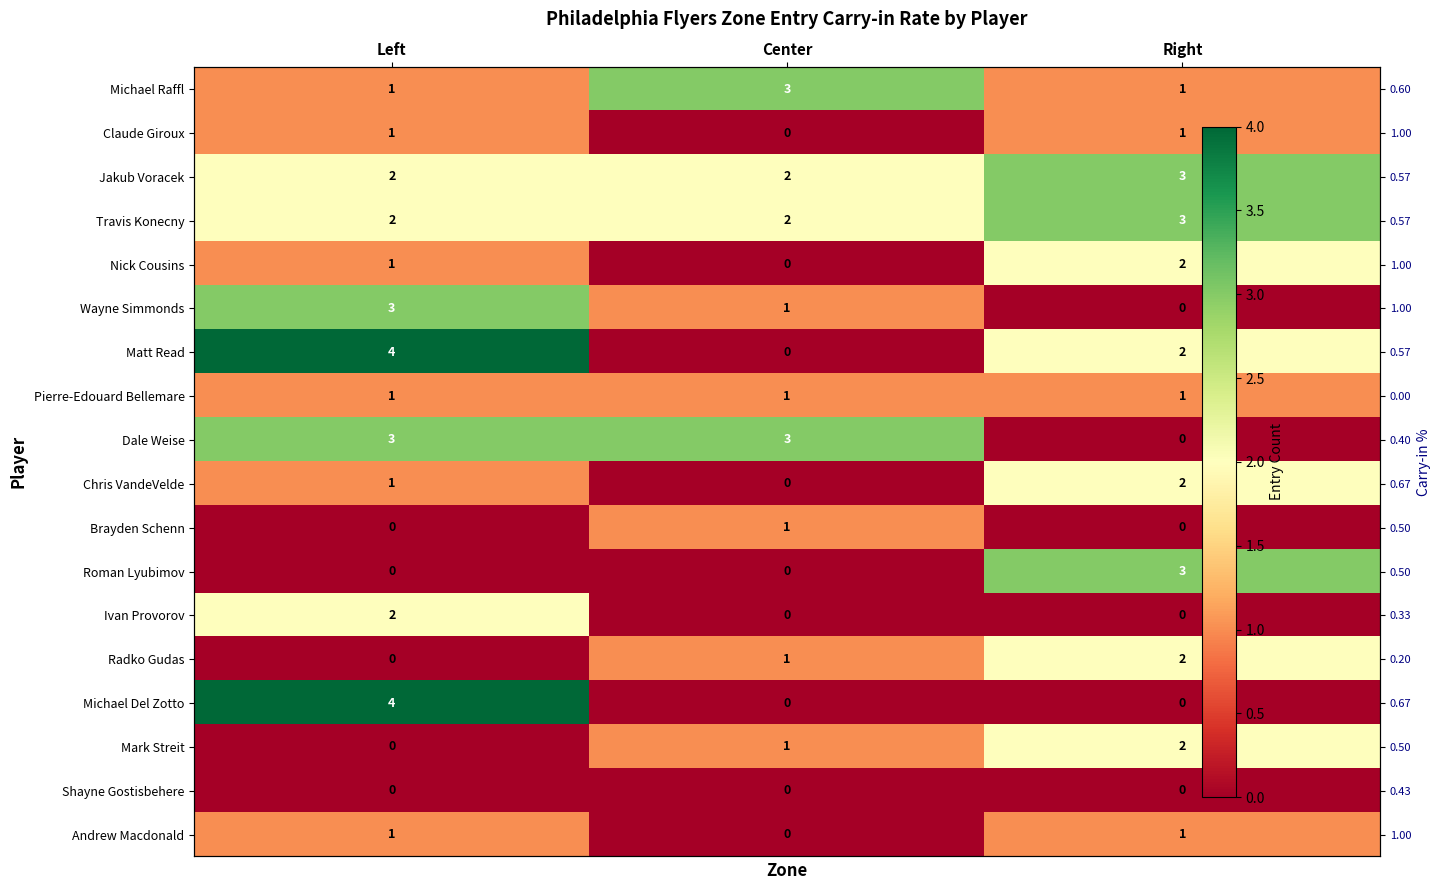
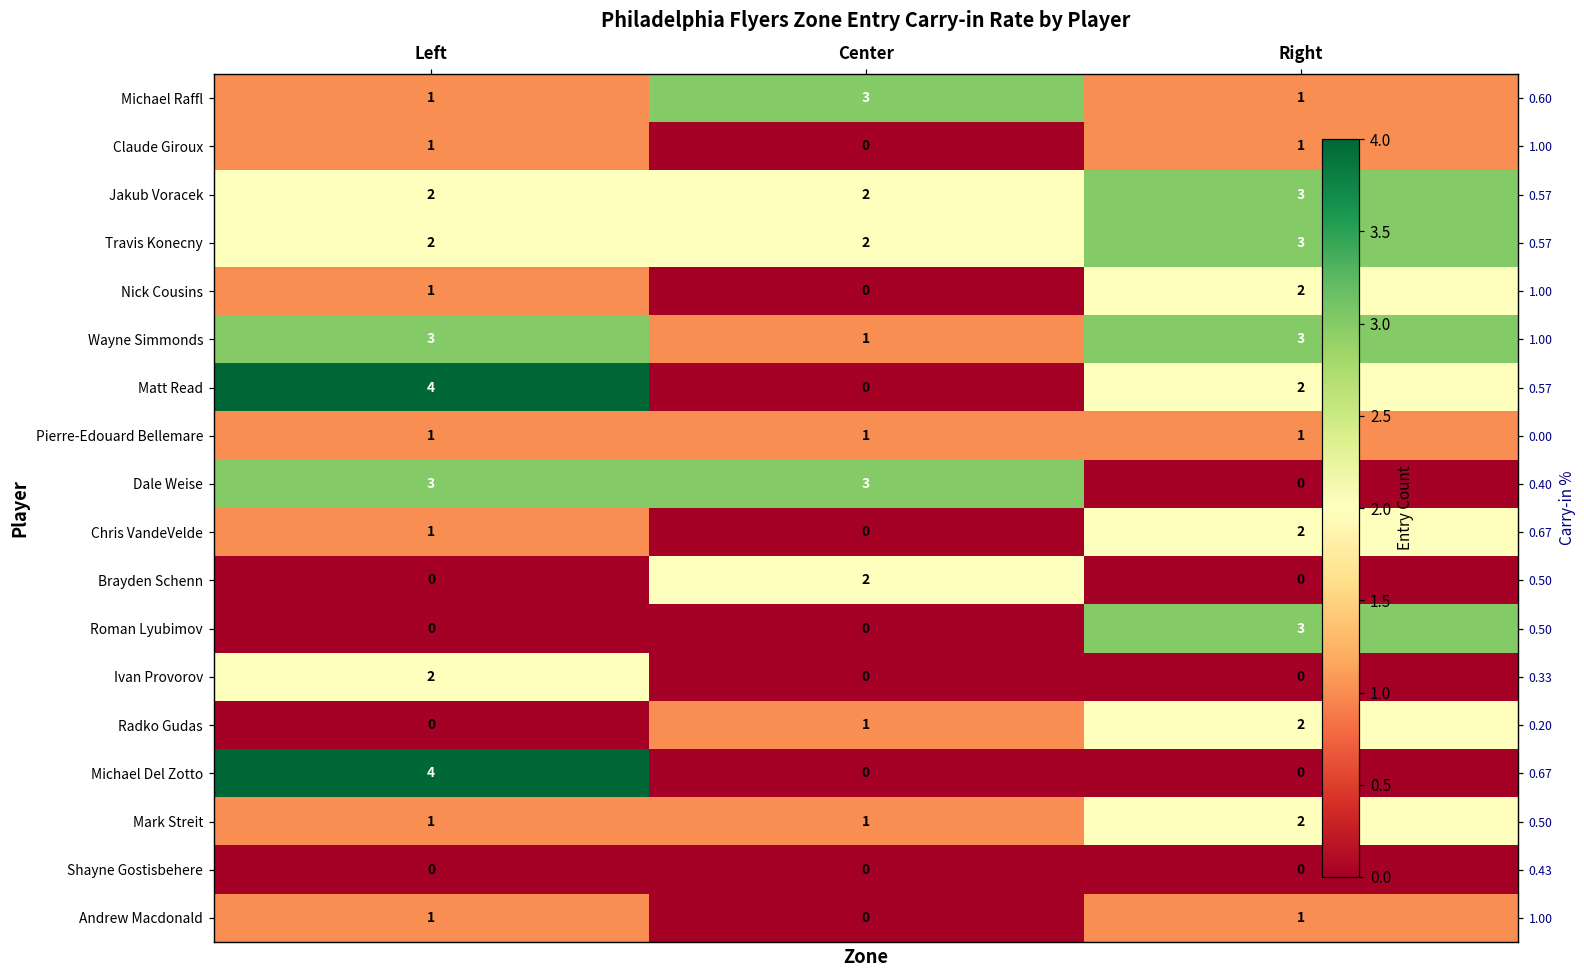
  {
    "Michael Raffl": {
      "Left": 1,
      "Center": 3,
      "Right": 1
    },
    "Claude Giroux": {
      "Left": 1,
      "Center": 0,
      "Right": 1
    },
    "Jakub Voracek": {
      "Left": 2,
      "Center": 2,
      "Right": 3
    },
    "Travis Konecny": {
      "Left": 2,
      "Center": 2,
      "Right": 3
    },
    "Nick Cousins": {
      "Left": 1,
      "Center": 0,
      "Right": 2
    },
    "Wayne Simmonds": {
      "Left": 3,
      "Center": 1,
-     "Right": 0
+     "Right": 3
    },
    "Matt Read": {
      "Left": 4,
      "Center": 0,
      "Right": 2
    },
    "Pierre-Edouard Bellemare": {
      "Left": 1,
      "Center": 1,
      "Right": 1
    },
    "Dale Weise": {
      "Left": 3,
      "Center": 3,
      "Right": 0
    },
    "Chris VandeVelde": {
      "Left": 1,
      "Center": 0,
      "Right": 2
    },
    "Brayden Schenn": {
      "Left": 0,
-     "Center": 1,
+     "Center": 2,
      "Right": 0
    },
    "Roman Lyubimov": {
      "Left": 0,
      "Center": 0,
      "Right": 3
    },
    "Ivan Provorov": {
      "Left": 2,
      "Center": 0,
      "Right": 0
    },
    "Radko Gudas": {
      "Left": 0,
      "Center": 1,
      "Right": 2
    },
    "Michael Del Zotto": {
      "Left": 4,
      "Center": 0,
      "Right": 0
    },
    "Mark Streit": {
-     "Left": 0,
+     "Left": 1,
      "Center": 1,
      "Right": 2
    },
    "Shayne Gostisbehere": {
      "Left": 0,
      "Center": 0,
      "Right": 0
    },
    "Andrew Macdonald": {
      "Left": 1,
      "Center": 0,
      "Right": 1
    }
  }
